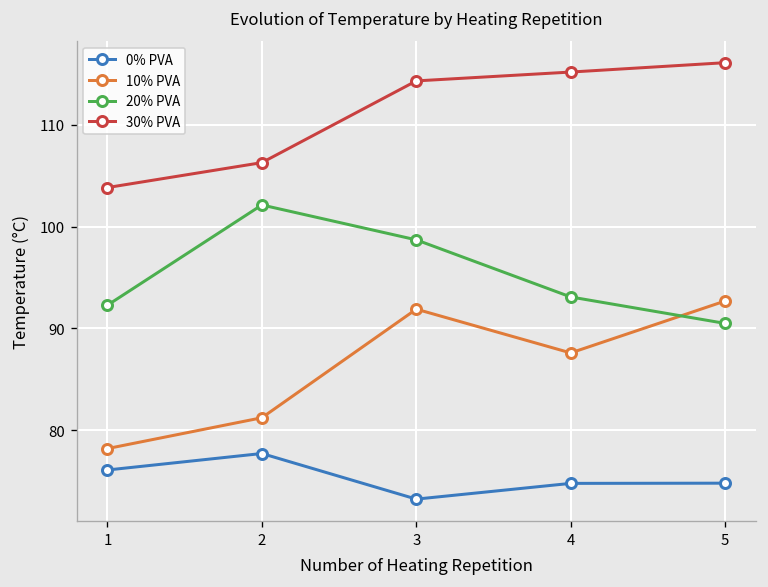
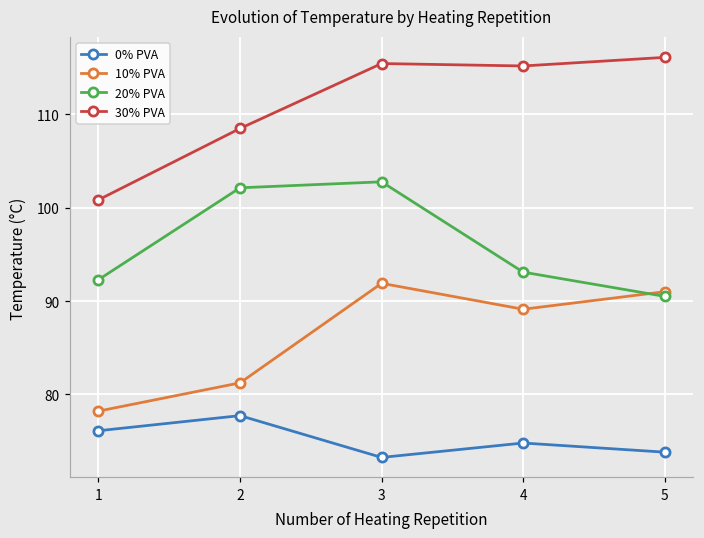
  {
    "0% PVA": {
      "1": 76,
      "2": 78,
      "3": 73,
      "4": 75,
-     "5": 75
+     "5": 74
    },
    "10% PVA": {
      "1": 78,
      "2": 81,
      "3": 92,
-     "4": 88,
-     "5": 93
+     "4": 89,
+     "5": 91
    },
    "20% PVA": {
      "1": 92,
      "2": 102,
-     "3": 99,
+     "3": 103,
      "4": 93,
      "5": 91
    },
    "30% PVA": {
-     "1": 104,
-     "2": 106,
-     "3": 114,
+     "1": 101,
+     "2": 109,
+     "3": 115,
      "4": 115,
      "5": 116
    }
  }
